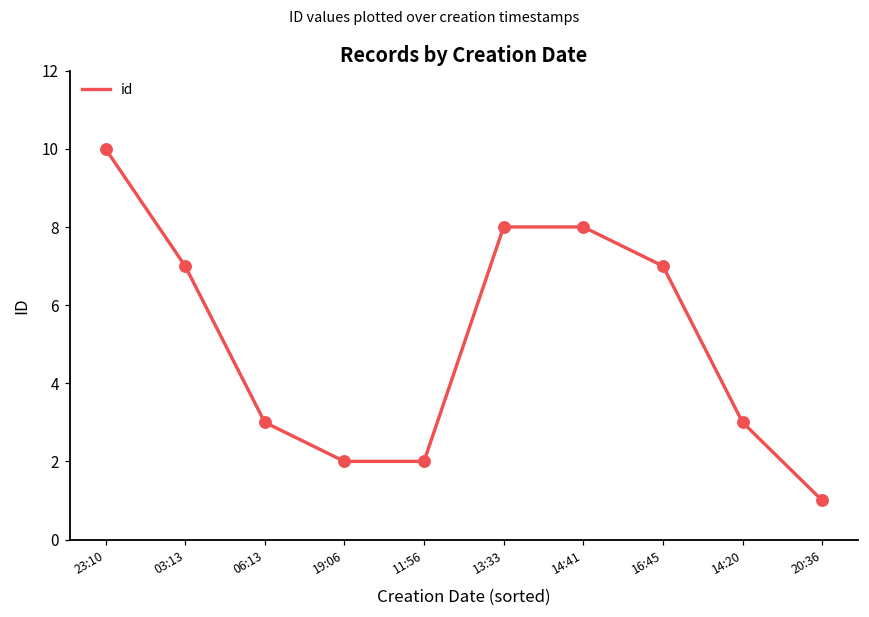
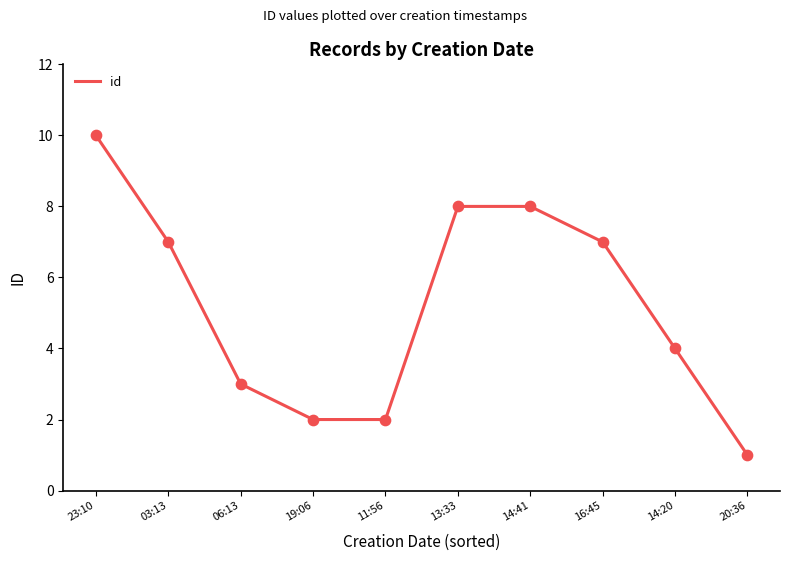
  {
    "23:10": 10,
    "03:13": 7,
    "06:13": 3,
    "19:06": 2,
    "11:56": 2,
    "13:33": 8,
    "14:41": 8,
    "16:45": 7,
-   "14:20": 3,
+   "14:20": 4,
    "20:36": 1
  }
